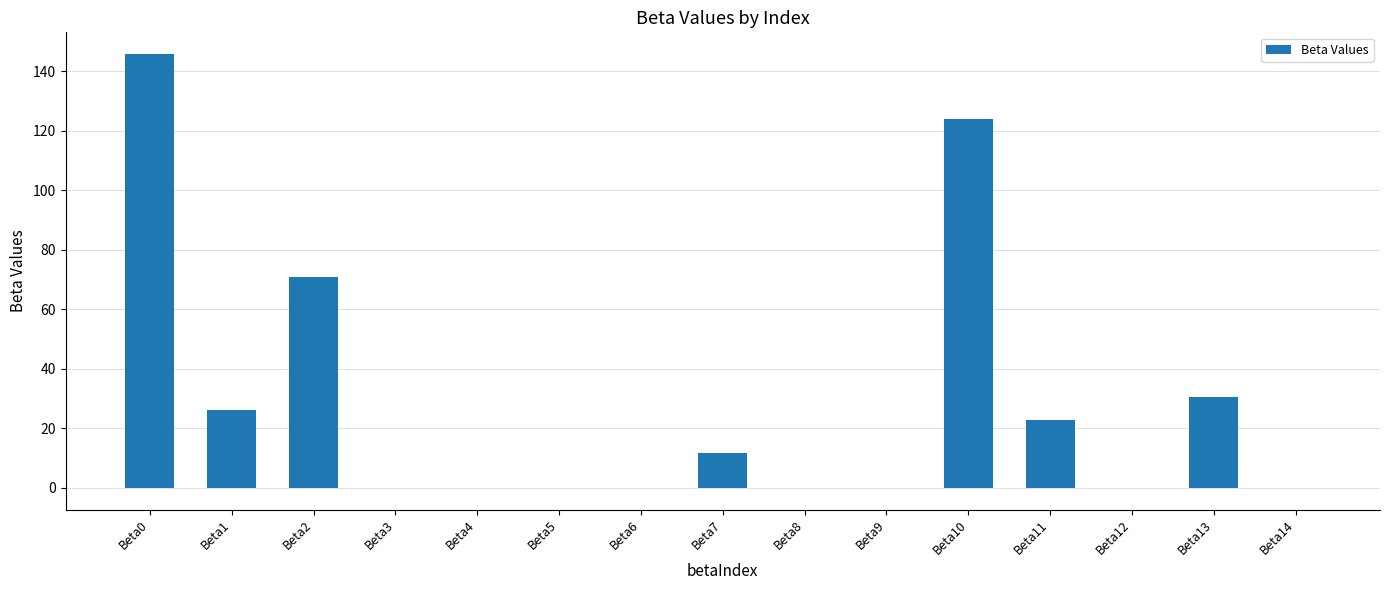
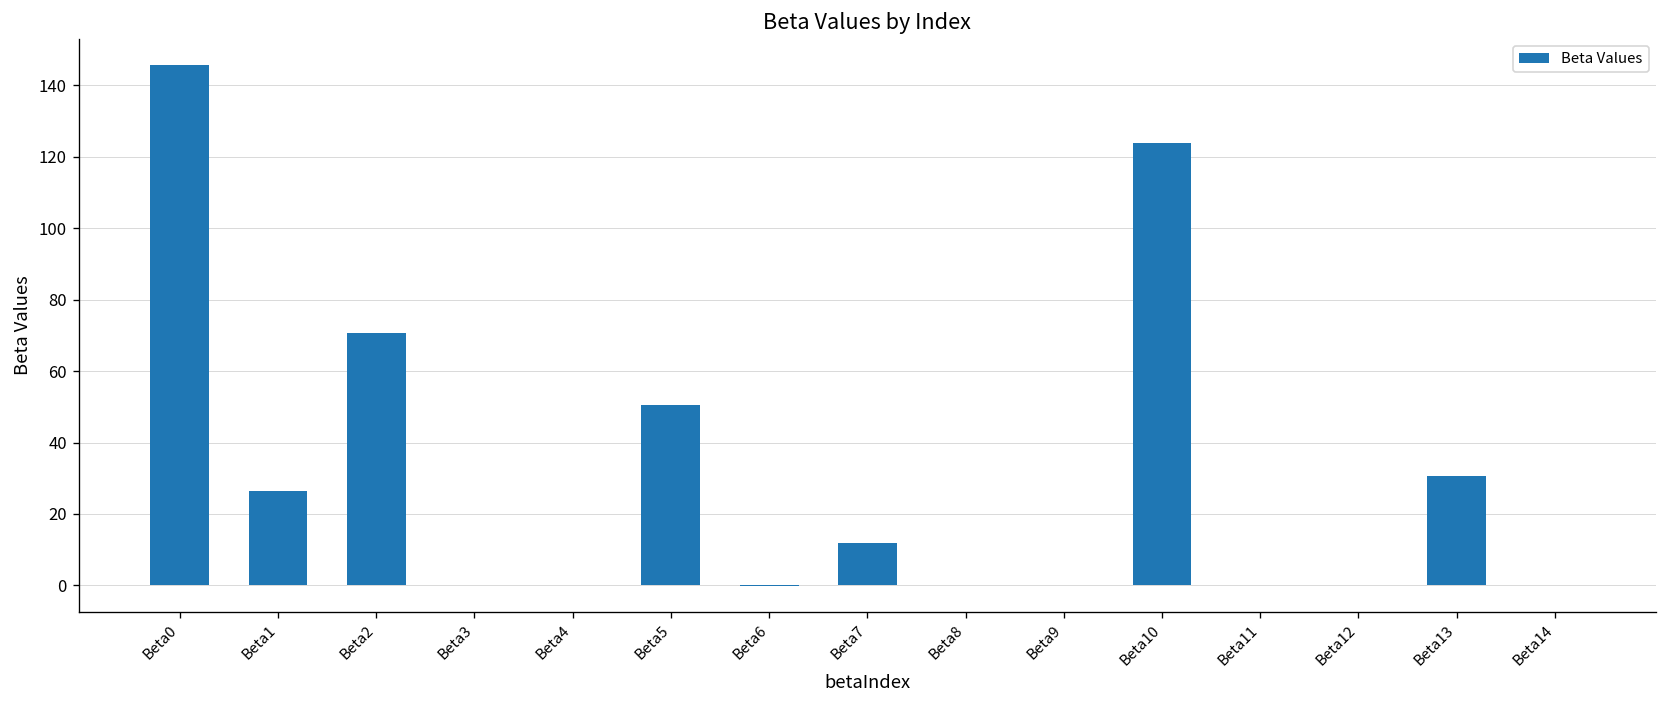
  {
    "Beta0": 146,
    "Beta1": 26,
    "Beta2": 71,
-   "Beta5": 0,
+   "Beta5": 50,
    "Beta7": 12,
    "Beta10": 124,
-   "Beta11": 23,
+   "Beta11": 0,
    "Beta13": 31
  }
